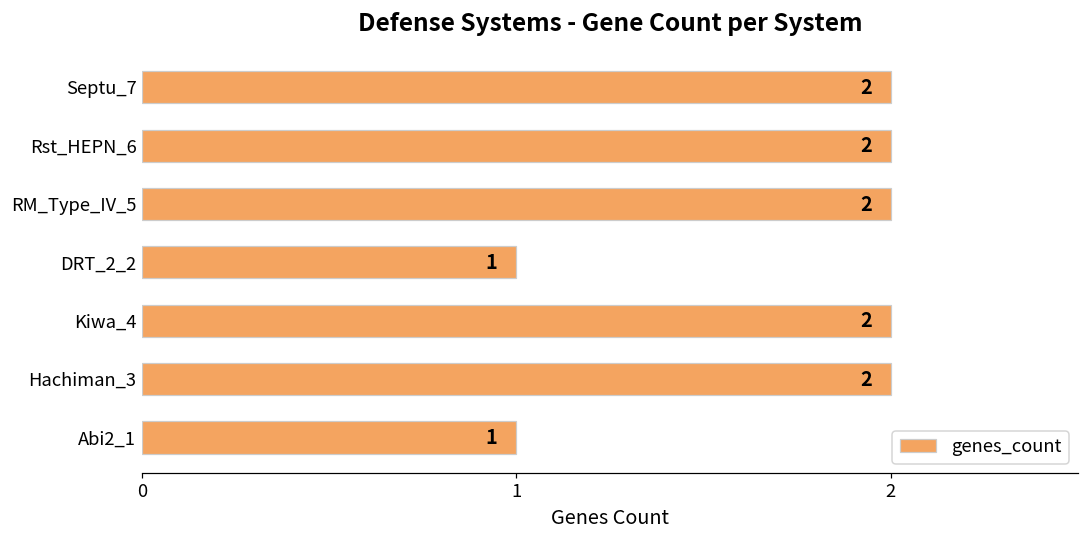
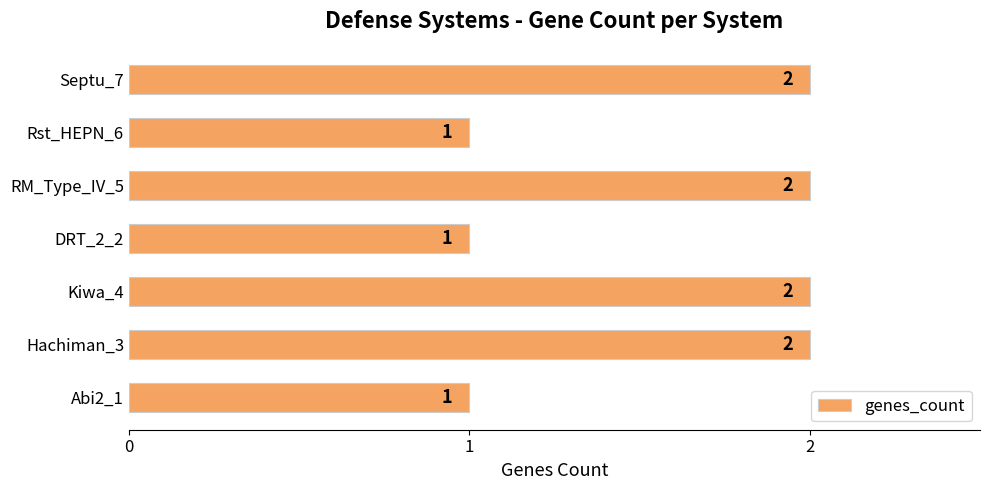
  {
    "Septu_7": 2,
-   "Rst_HEPN_6": 2,
+   "Rst_HEPN_6": 1,
    "RM_Type_IV_5": 2,
    "DRT_2_2": 1,
    "Kiwa_4": 2,
    "Hachiman_3": 2,
    "Abi2_1": 1
  }
